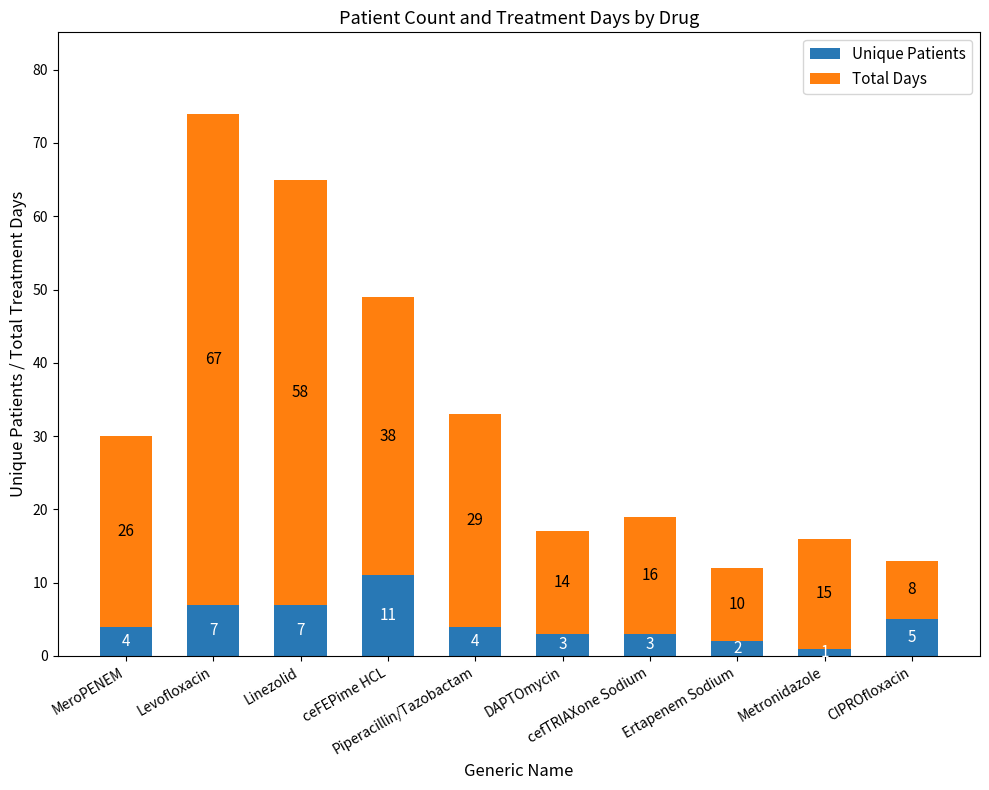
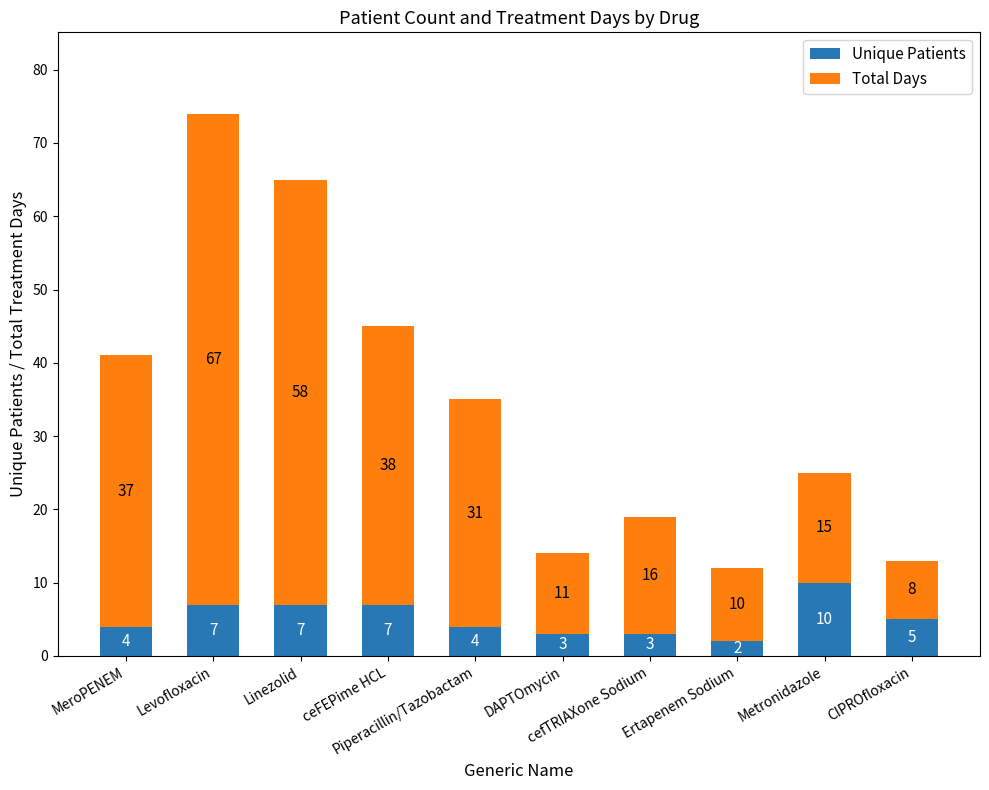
  {
    "Unique Patients": {
      "MeroPENEM": 4,
      "Levofloxacin": 7,
      "Linezolid": 7,
-     "ceFEPime HCL": 11,
+     "ceFEPime HCL": 7,
      "Piperacillin/Tazobactam": 4,
      "DAPTOmycin": 3,
      "cefTRIAXone Sodium": 3,
      "Ertapenem Sodium": 2,
-     "Metronidazole": 1,
+     "Metronidazole": 10,
      "CIPROfloxacin": 5
    },
    "Total Days": {
-     "MeroPENEM": 26,
+     "MeroPENEM": 37,
      "Levofloxacin": 67,
      "Linezolid": 58,
      "ceFEPime HCL": 38,
-     "Piperacillin/Tazobactam": 29,
-     "DAPTOmycin": 14,
+     "Piperacillin/Tazobactam": 31,
+     "DAPTOmycin": 11,
      "cefTRIAXone Sodium": 16,
      "Ertapenem Sodium": 10,
      "Metronidazole": 15,
      "CIPROfloxacin": 8
    }
  }
